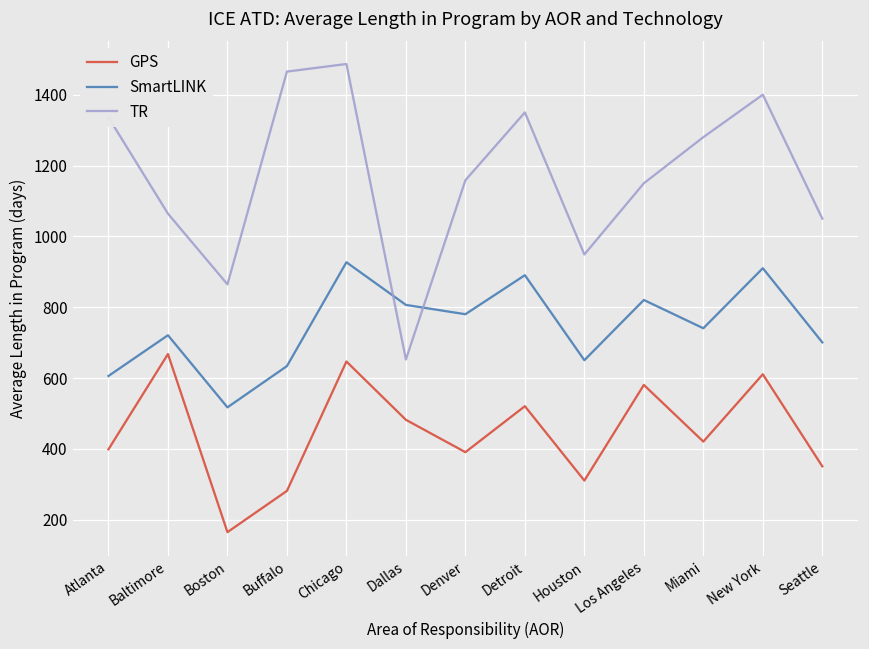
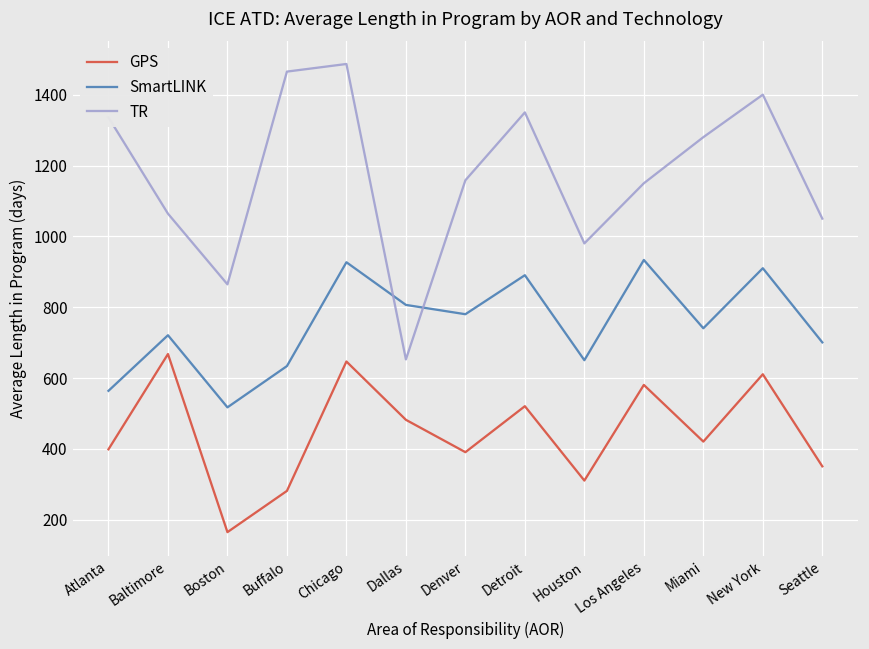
  {
    "GPS": {
      "Atlanta": 400,
      "Baltimore": 670,
      "Boston": 160,
      "Buffalo": 280,
      "Chicago": 650,
      "Dallas": 480,
      "Denver": 390,
      "Detroit": 520,
      "Houston": 310,
      "Los Angeles": 580,
      "Miami": 420,
      "New York": 610,
      "Seattle": 350
    },
    "SmartLINK": {
-     "Atlanta": 610,
+     "Atlanta": 560,
      "Baltimore": 720,
      "Boston": 520,
      "Buffalo": 630,
      "Chicago": 930,
      "Dallas": 810,
      "Denver": 780,
      "Detroit": 890,
      "Houston": 650,
-     "Los Angeles": 820,
+     "Los Angeles": 930,
      "Miami": 740,
      "New York": 910,
      "Seattle": 700
    },
    "TR": {
      "Baltimore": 1060,
      "Boston": 860,
      "Buffalo": 1470,
      "Chicago": 1490,
      "Dallas": 650,
      "Denver": 1160,
      "Detroit": 1350,
-     "Houston": 950,
+     "Houston": 980,
      "Los Angeles": 1150,
      "Miami": 1280,
      "New York": 1400,
      "Seattle": 1050
    }
  }
